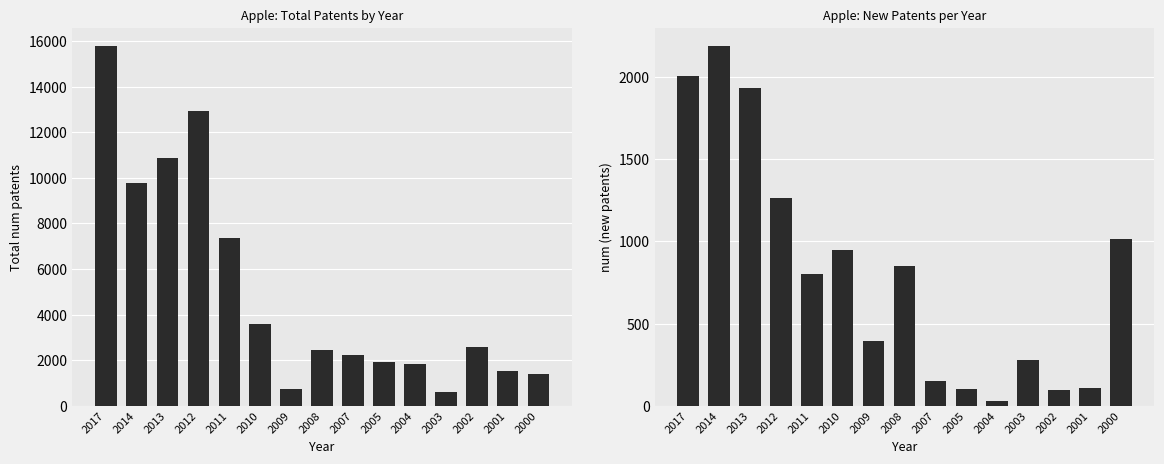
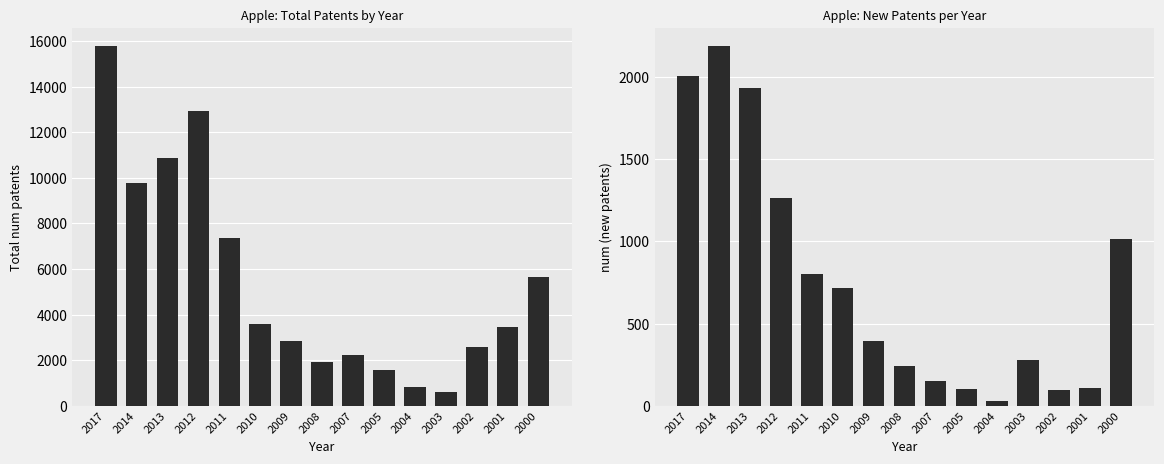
  {
    "Apple: Total Patents by Year": {
      "2017": 15800,
      "2014": 9800,
      "2013": 10900,
      "2012": 12900,
      "2011": 7400,
      "2010": 3600,
-     "2009": 700,
-     "2008": 2500,
+     "2009": 2900,
+     "2008": 1900,
      "2007": 2200,
-     "2005": 1900,
-     "2004": 1800,
+     "2005": 1600,
+     "2004": 800,
      "2003": 600,
      "2002": 2600,
-     "2001": 1500,
-     "2000": 1400
+     "2001": 3500,
+     "2000": 5600
    },
    "Apple: New Patents per Year": {
      "2017": 2010,
      "2014": 2190,
      "2013": 1930,
      "2012": 1260,
      "2011": 800,
-     "2010": 950,
+     "2010": 720,
      "2009": 390,
-     "2008": 850,
+     "2008": 250,
      "2007": 150,
      "2005": 100,
      "2004": 30,
      "2003": 280,
      "2002": 100,
      "2001": 110,
      "2000": 1020
    }
  }
